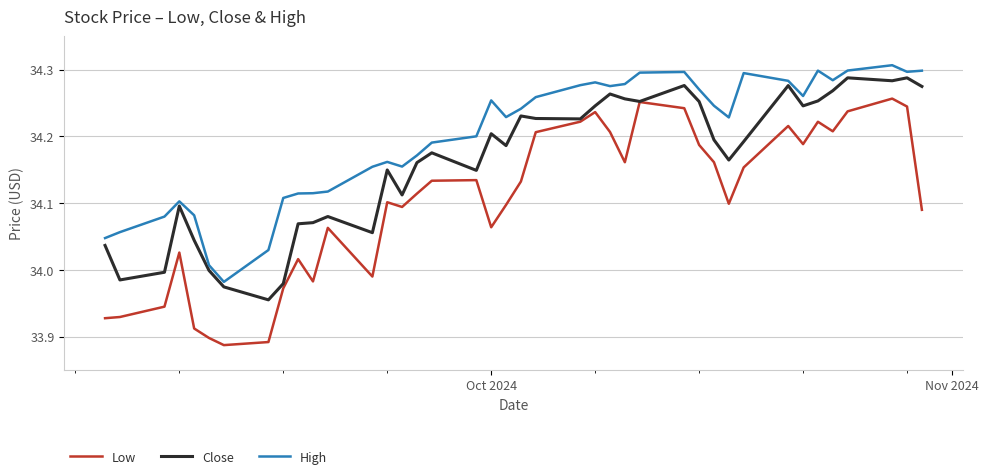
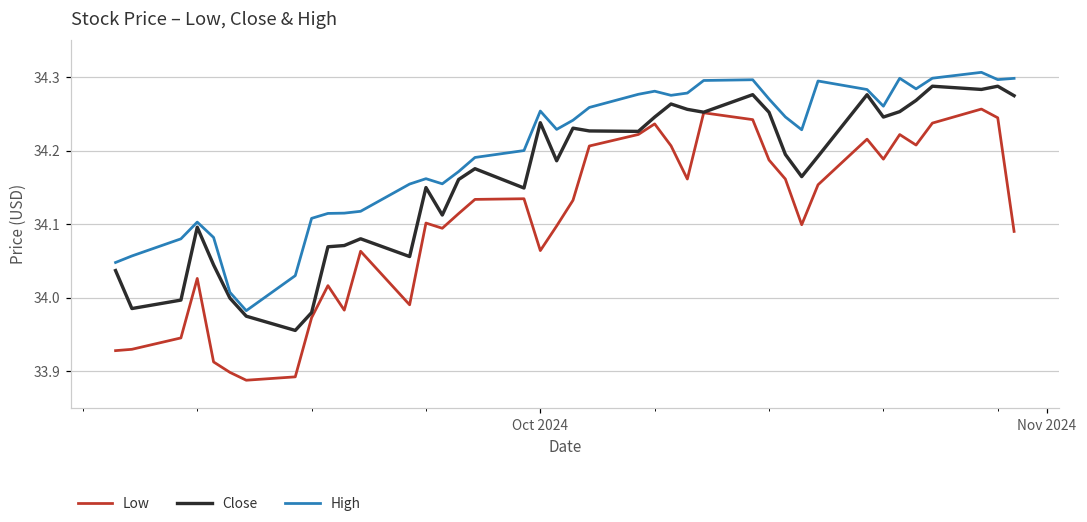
  {
    "Low": {
      "Oct 2024": 34.06
    },
    "Close": {
-     "Oct 2024": 34.20
+     "Oct 2024": 34.24
    },
    "High": {
      "Oct 2024": 34.25
    }
  }
